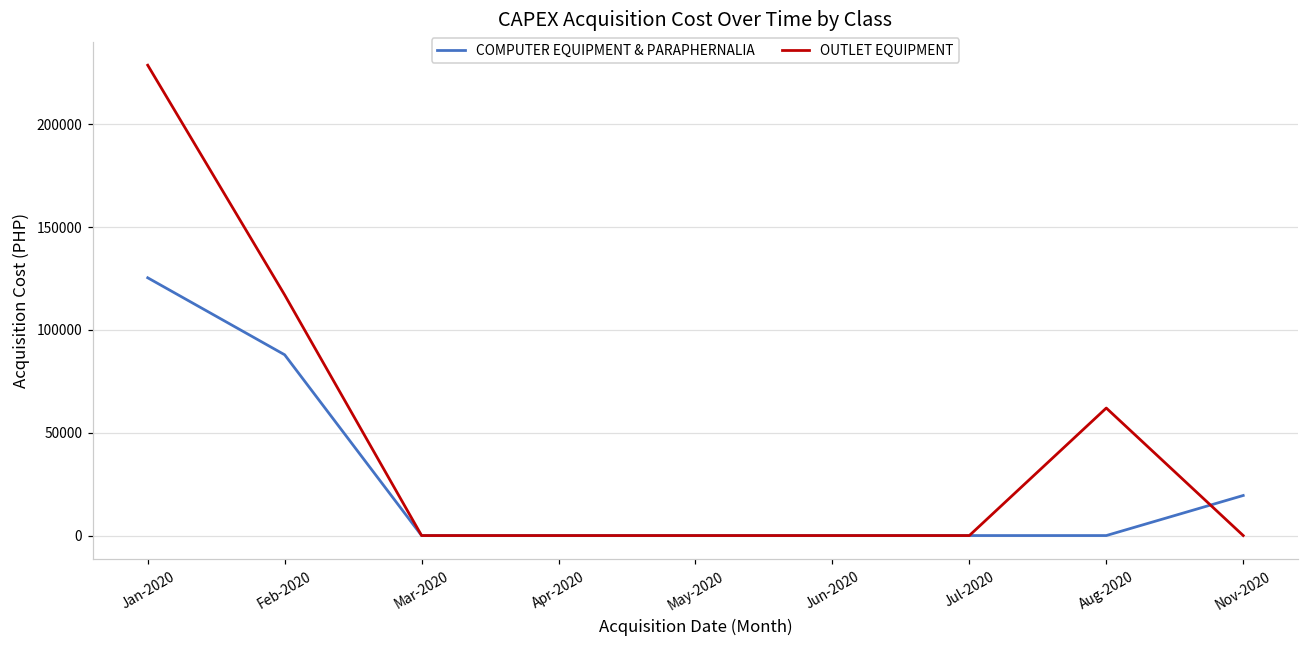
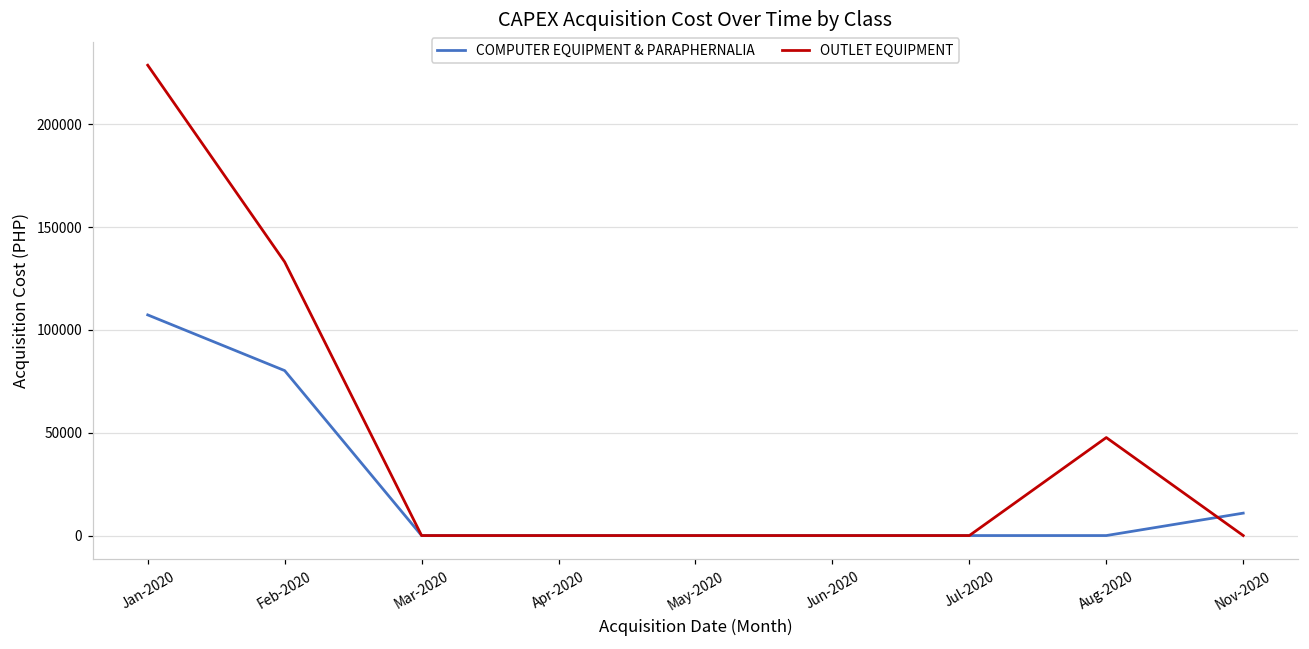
  {
    "COMPUTER EQUIPMENT & PARAPHERNALIA": {
-     "Jan-2020": 125000,
-     "Feb-2020": 88000,
+     "Jan-2020": 107000,
+     "Feb-2020": 80000,
      "Aug-2020": 0,
-     "Nov-2020": 19000
+     "Nov-2020": 11000
    },
    "OUTLET EQUIPMENT": {
      "Jan-2020": 229000,
-     "Feb-2020": 117000,
-     "Aug-2020": 62000,
+     "Feb-2020": 133000,
+     "Aug-2020": 48000,
      "Nov-2020": 0
    }
  }
